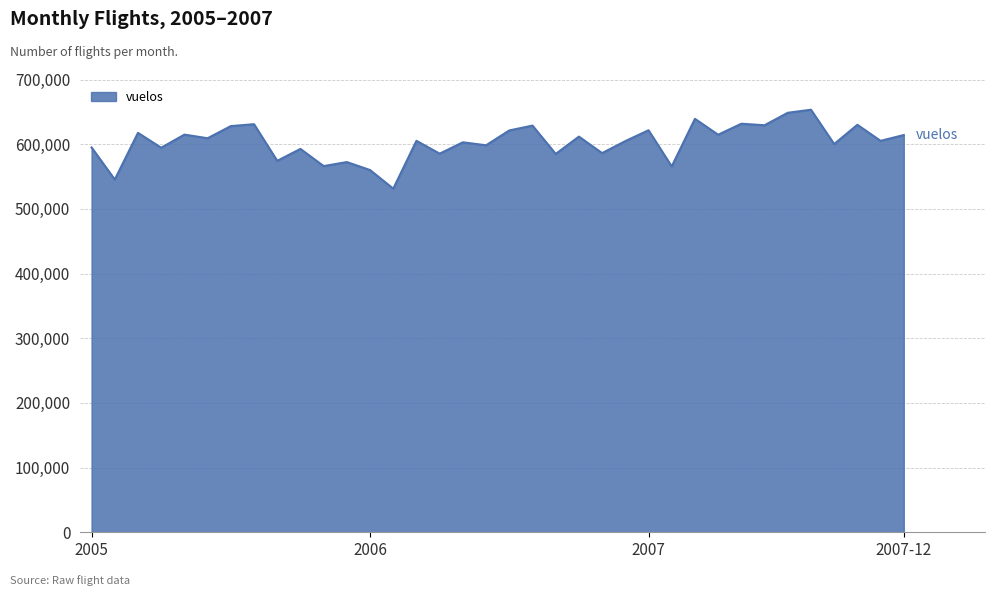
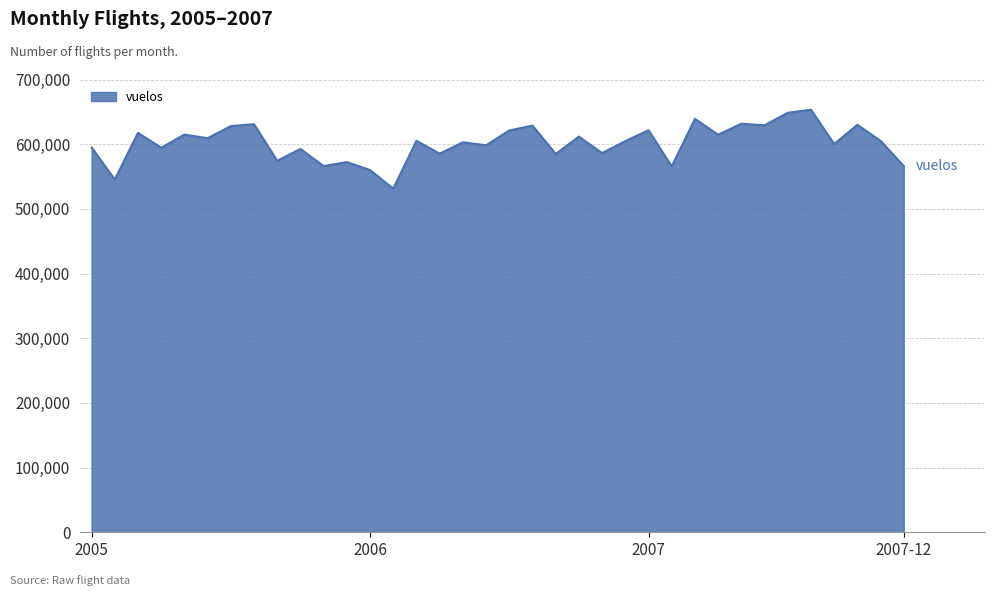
  {
    "2005": "590,000",
    "2006": "560,000",
    "2007": "620,000",
-   "2007-12": "610,000"
+   "2007-12": "570,000"
  }
